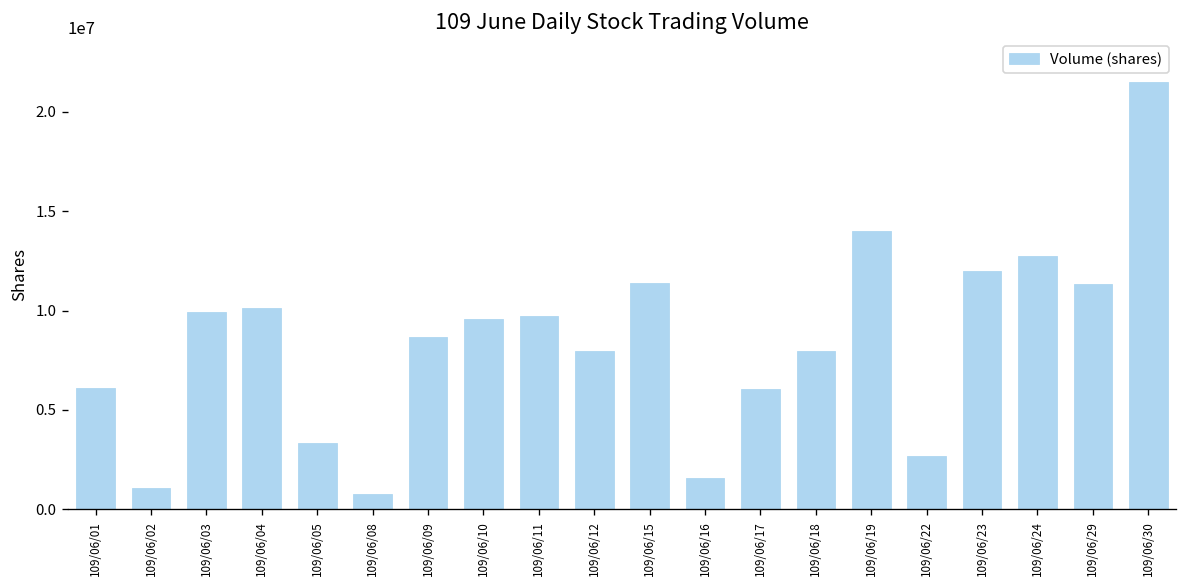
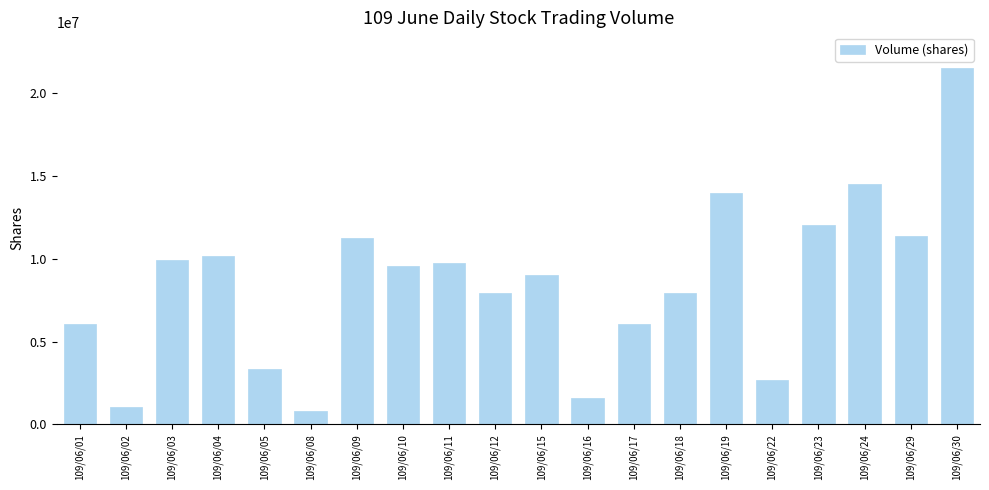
  {
    "109/06/01": 6100000,
    "109/06/02": 1100000,
    "109/06/03": 9900000,
    "109/06/04": 10100000,
    "109/06/05": 3300000,
    "109/06/08": 800000,
-   "109/06/09": 8700000,
+   "109/06/09": 11300000,
    "109/06/10": 9600000,
    "109/06/11": 9700000,
    "109/06/12": 8000000,
-   "109/06/15": 11400000,
+   "109/06/15": 9000000,
    "109/06/16": 1600000,
    "109/06/17": 6000000,
    "109/06/18": 7900000,
    "109/06/19": 14000000,
    "109/06/22": 2700000,
    "109/06/23": 12000000,
-   "109/06/24": 12800000,
+   "109/06/24": 14500000,
    "109/06/29": 11400000,
    "109/06/30": 21500000
  }
